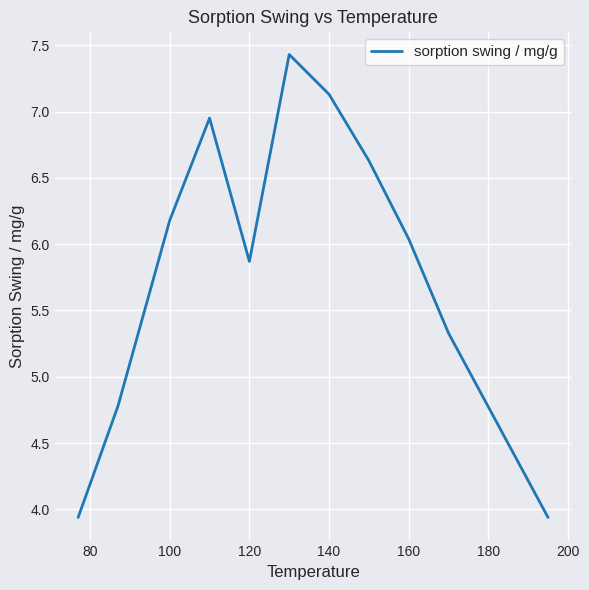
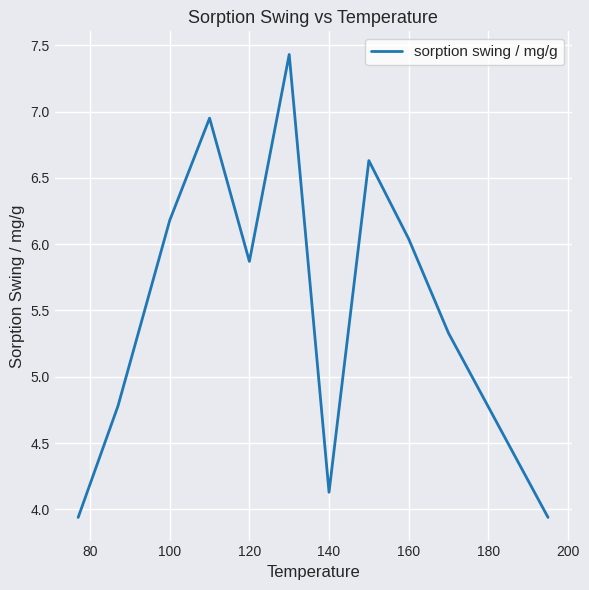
  {
    "100": 6.18,
    "120": 5.87,
-   "140": 7.13,
+   "140": 4.13,
    "160": 6.04
  }
